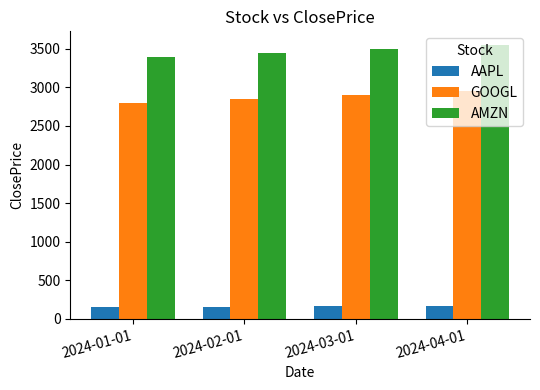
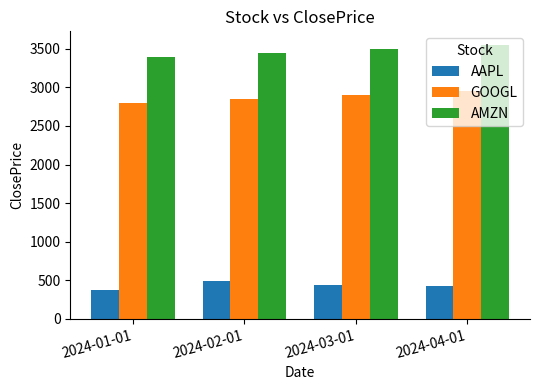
  {
    "AAPL": {
-     "2024-01-01": 200,
-     "2024-02-01": 200,
-     "2024-03-01": 200,
-     "2024-04-01": 200
+     "2024-01-01": 400,
+     "2024-02-01": 500,
+     "2024-03-01": 400,
+     "2024-04-01": 400
    },
    "GOOGL": {
      "2024-01-01": 2800,
      "2024-02-01": 2900,
      "2024-03-01": 2900
    },
    "AMZN": {
      "2024-01-01": 3400,
      "2024-02-01": 3500,
      "2024-03-01": 3500
    }
  }
